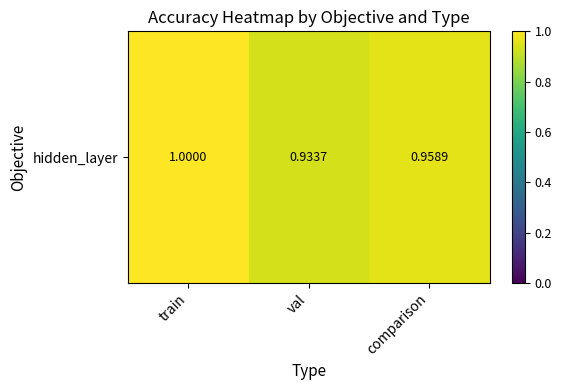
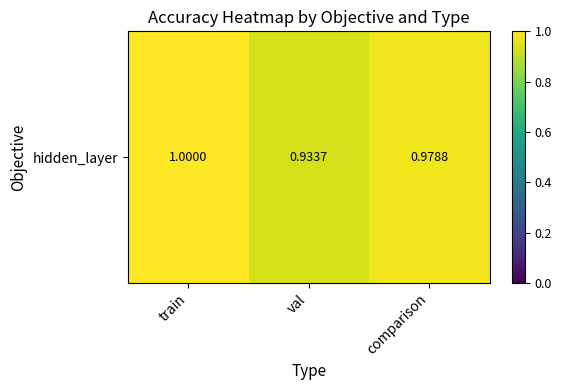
  {
    "hidden_layer": {
      "train": 1.0000,
      "val": 0.9337,
-     "comparison": 0.9589
+     "comparison": 0.9788
    }
  }
